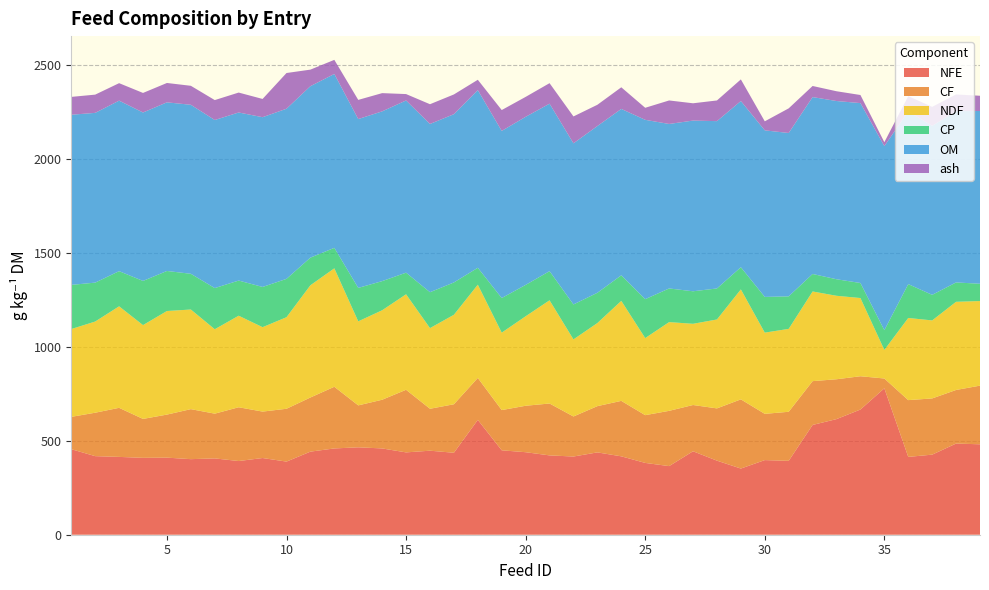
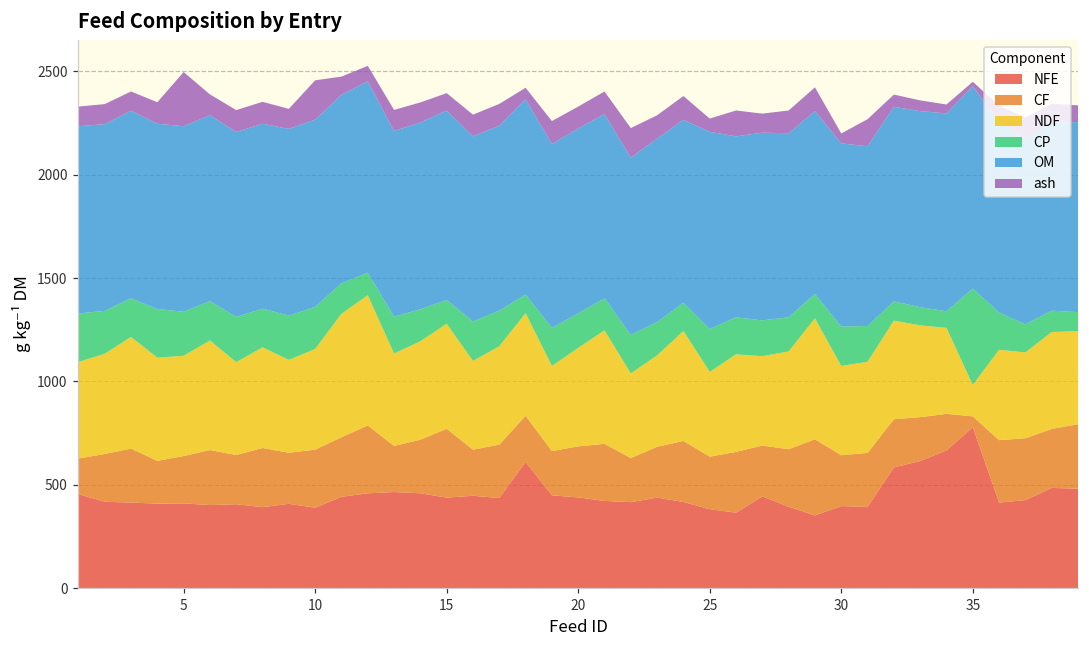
  {
    "NDF": {
-     "5": 550,
+     "5": 490,
      "10": 490,
      "15": 510,
      "20": 480,
      "25": 410,
      "30": 430,
      "35": 150
    },
    "CP": {
      "5": 210,
      "10": 200,
      "15": 120,
      "20": 170,
      "25": 210,
      "30": 190,
-     "35": 110
+     "35": 470
    },
    "OM": {
      "5": 900,
      "10": 910,
      "15": 920,
      "20": 890,
      "25": 950,
      "30": 890,
      "35": 980
    },
    "ash": {
-     "5": 100,
+     "5": 260,
      "10": 190,
-     "15": 30,
+     "15": 80,
      "20": 110,
      "25": 60,
      "30": 50,
      "35": 20
    }
  }
